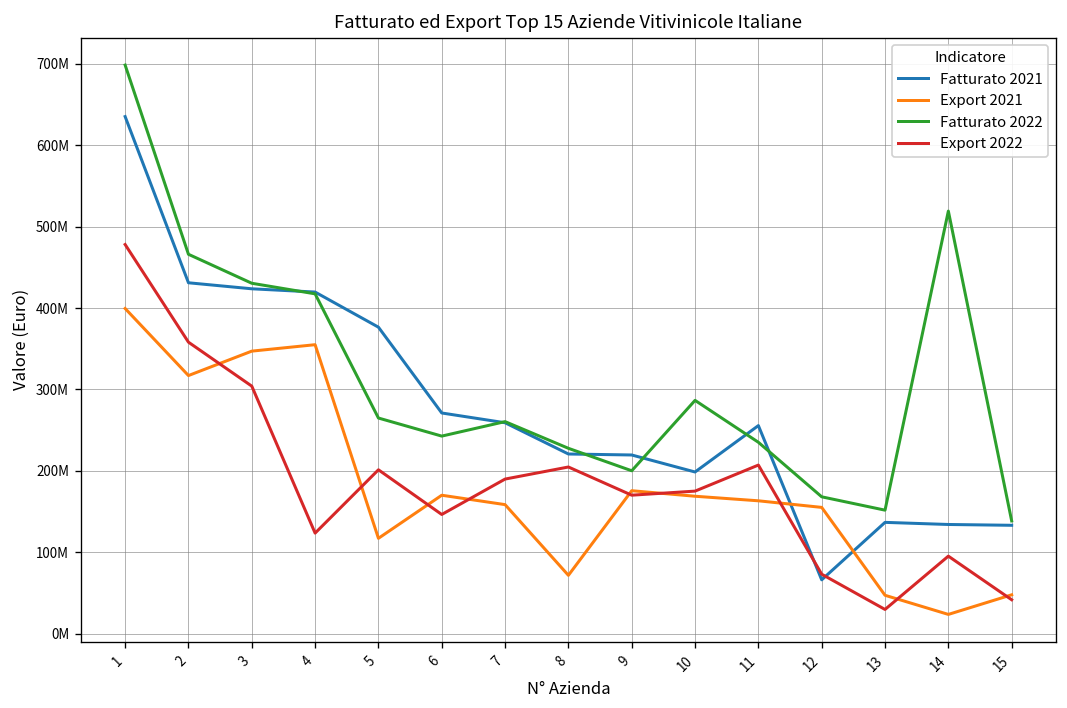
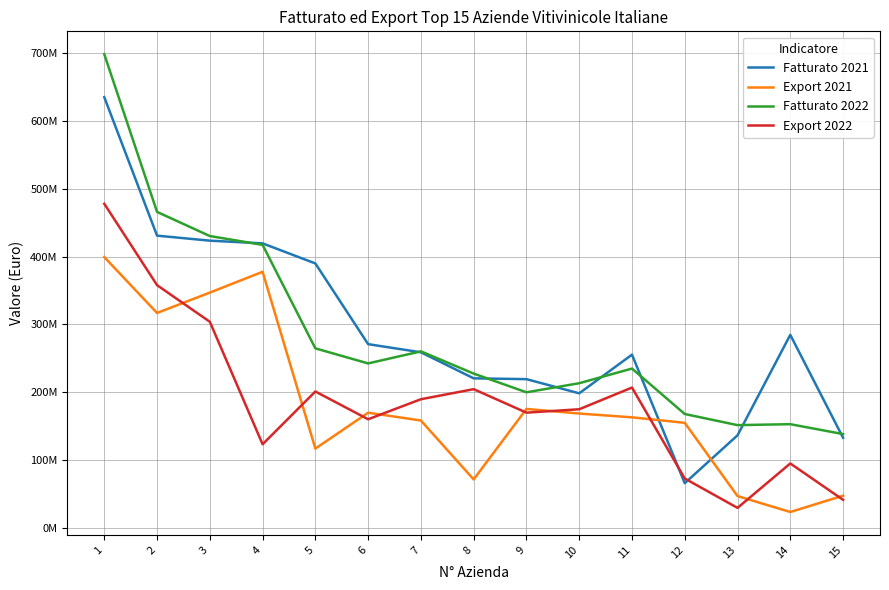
  {
    "Fatturato 2021": {
      "1": 640000000,
      "2": 430000000,
      "3": 420000000,
-     "5": 380000000,
+     "5": 390000000,
      "6": 270000000,
      "8": 220000000,
      "9": 220000000,
      "10": 200000000,
      "11": 260000000,
      "12": 70000000,
      "13": 140000000,
-     "14": 130000000,
+     "14": 280000000,
      "15": 130000000
    },
    "Export 2021": {
      "1": 400000000,
      "2": 320000000,
      "3": 350000000,
-     "4": 350000000,
+     "4": 380000000,
      "5": 120000000,
      "6": 170000000,
      "7": 160000000,
      "8": 70000000,
      "9": 180000000,
      "10": 170000000,
      "11": 160000000,
      "12": 160000000,
      "13": 50000000,
      "14": 20000000,
      "15": 50000000
    },
    "Fatturato 2022": {
      "1": 700000000,
      "2": 470000000,
      "3": 430000000,
      "5": 260000000,
      "6": 240000000,
      "8": 230000000,
      "9": 200000000,
-     "10": 290000000,
+     "10": 210000000,
      "11": 240000000,
      "12": 170000000,
      "13": 150000000,
-     "14": 520000000,
+     "14": 150000000,
      "15": 140000000
    },
    "Export 2022": {
      "1": 480000000,
      "2": 360000000,
      "3": 300000000,
      "4": 120000000,
      "5": 200000000,
-     "6": 150000000,
+     "6": 160000000,
      "7": 190000000,
      "8": 200000000,
      "9": 170000000,
      "10": 180000000,
      "11": 210000000,
      "12": 70000000,
      "13": 30000000,
      "14": 100000000,
      "15": 40000000
    }
  }
